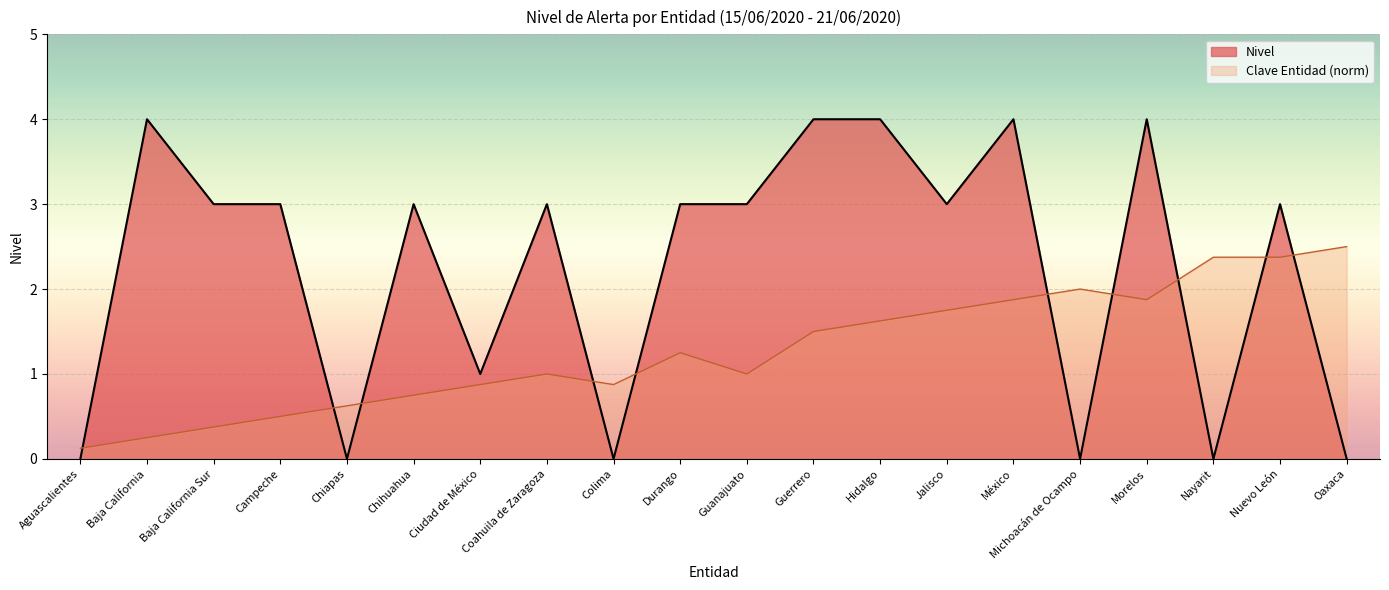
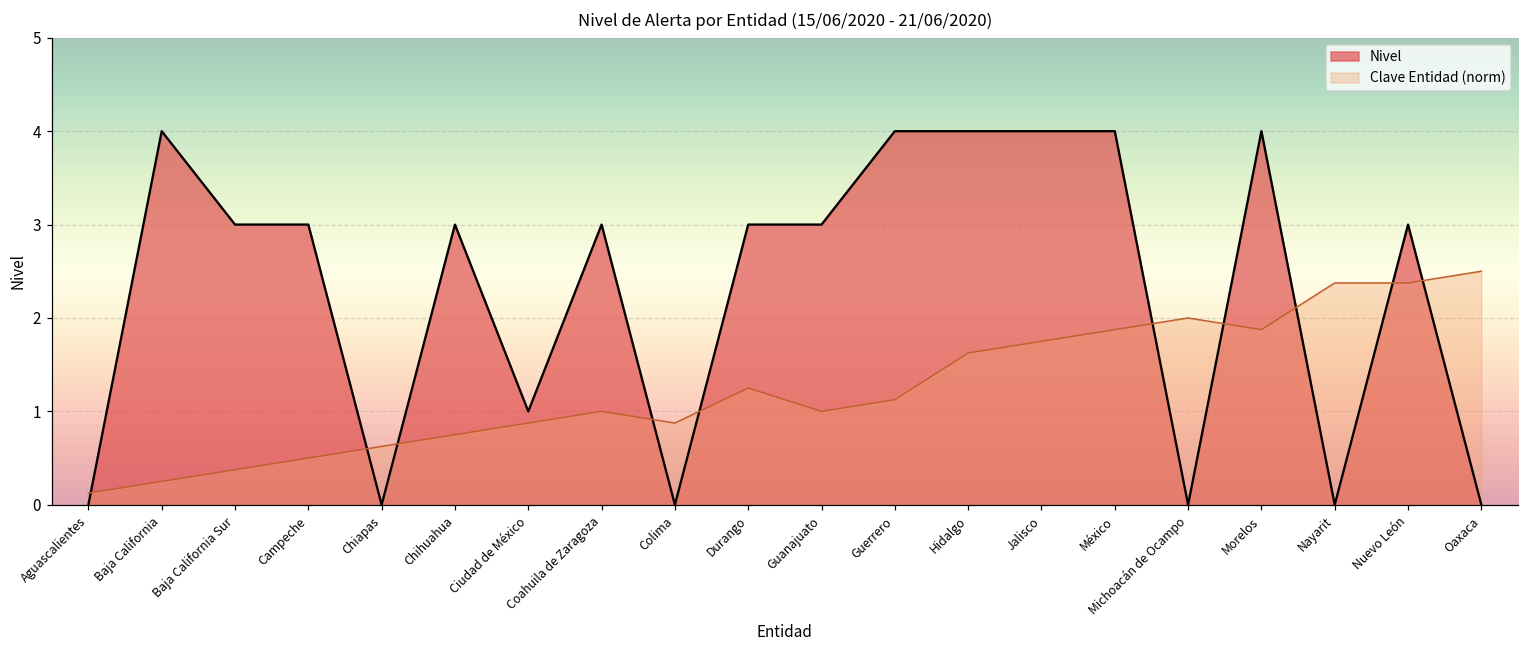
  {
    "Nivel": {
      "Aguascalientes": 0,
      "Baja California": 4,
      "Baja California Sur": 3,
      "Campeche": 3,
      "Chiapas": 0,
      "Chihuahua": 3,
      "Ciudad de México": 1,
      "Coahuila de Zaragoza": 3,
      "Colima": 0,
      "Durango": 3,
      "Guanajuato": 3,
      "Guerrero": 4,
      "Hidalgo": 4,
-     "Jalisco": 3,
+     "Jalisco": 4,
      "México": 4,
      "Michoacán de Ocampo": 0,
      "Morelos": 4,
      "Nayarit": 0,
      "Nuevo León": 3,
      "Oaxaca": 0
    },
    "Clave Entidad (norm)": {
      "Aguascalientes": 0.1,
      "Baja California": 0.3,
      "Baja California Sur": 0.4,
      "Campeche": 0.5,
      "Chiapas": 0.6,
      "Chihuahua": 0.8,
      "Ciudad de México": 0.9,
      "Coahuila de Zaragoza": 1.0,
      "Colima": 0.9,
      "Durango": 1.3,
      "Guanajuato": 1.0,
-     "Guerrero": 1.5,
+     "Guerrero": 1.1,
      "Hidalgo": 1.6,
      "Jalisco": 1.8,
      "México": 1.9,
      "Michoacán de Ocampo": 2.0,
      "Morelos": 1.9,
      "Nayarit": 2.4,
      "Nuevo León": 2.4,
      "Oaxaca": 2.5
    }
  }
